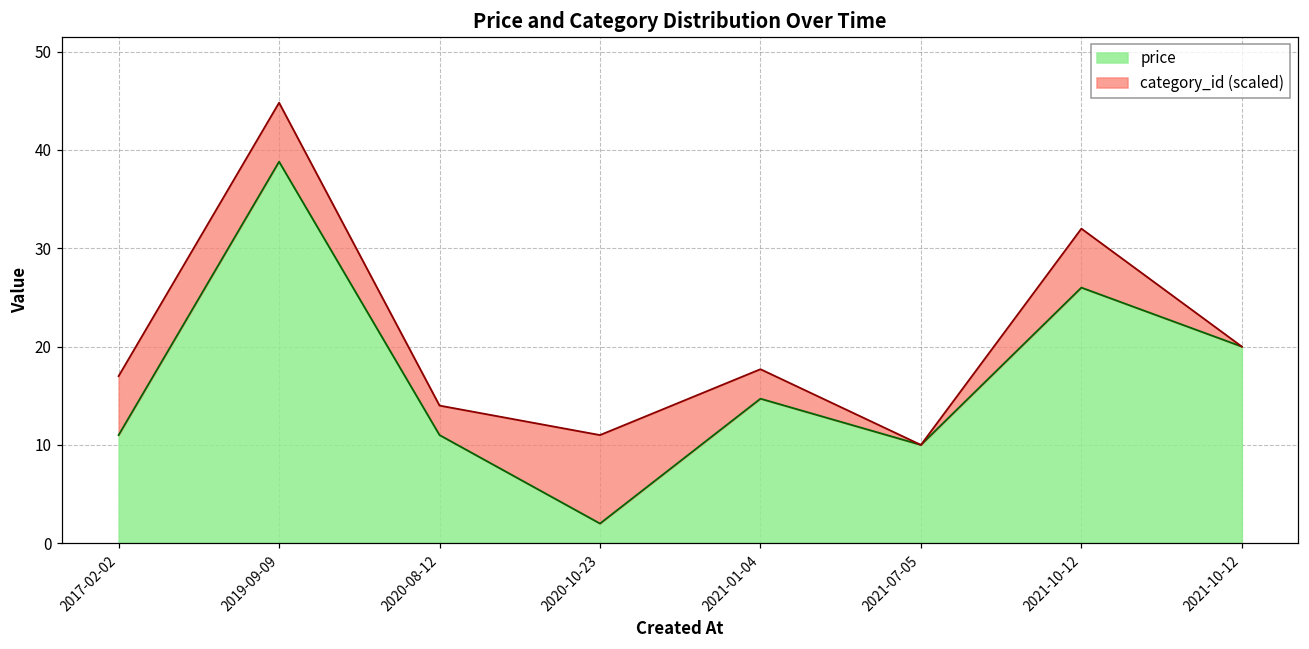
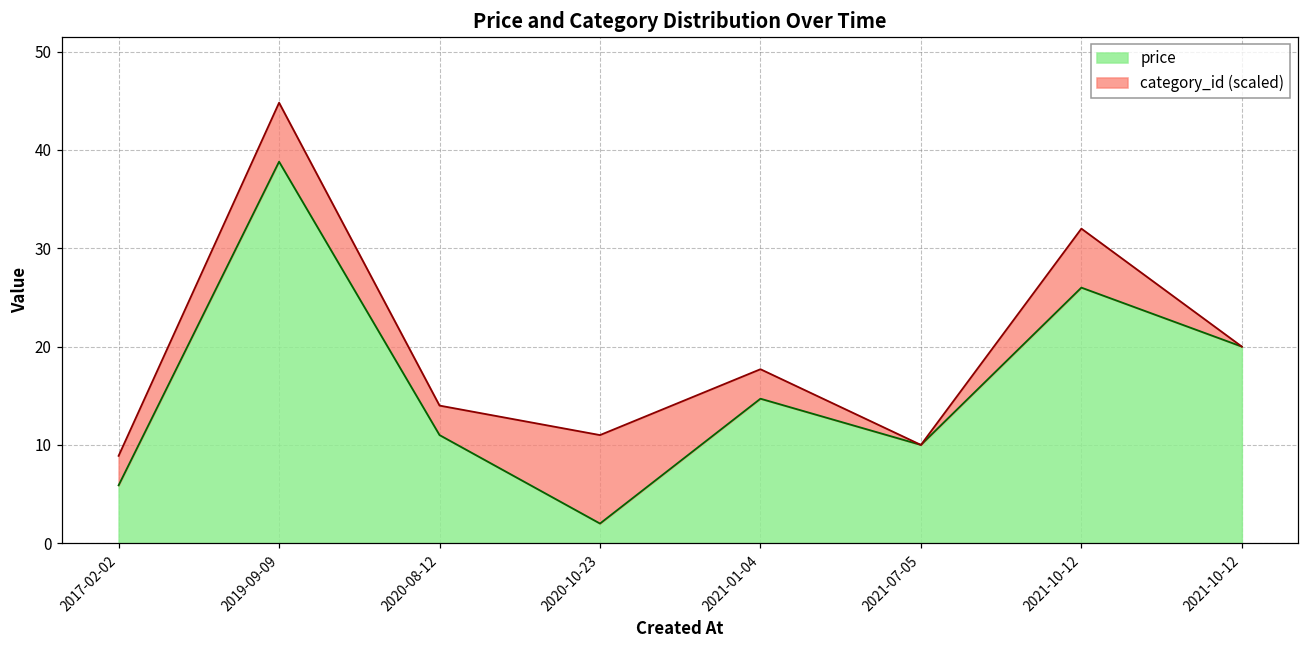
  {
    "price": {
-     "2017-02-02": 11,
+     "2017-02-02": 6,
      "2019-09-09": 39,
      "2020-08-12": 11,
      "2020-10-23": 2,
      "2021-01-04": 15
    },
    "category_id (scaled)": {
-     "2017-02-02": 6,
+     "2017-02-02": 3,
      "2019-09-09": 6,
      "2020-08-12": 3,
      "2020-10-23": 9,
      "2021-01-04": 3
    }
  }
